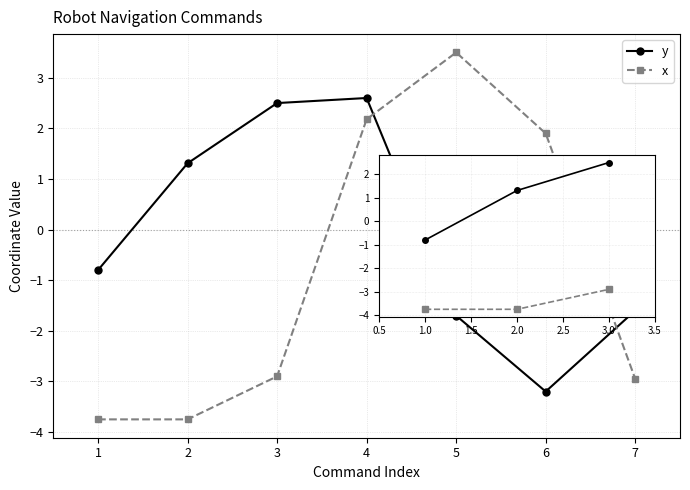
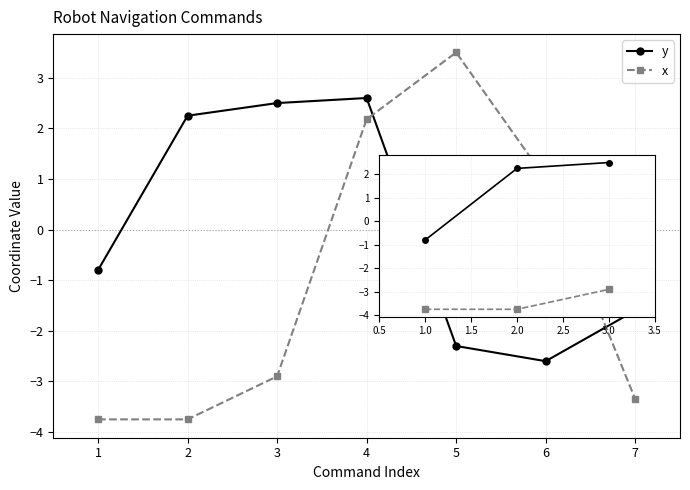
  {
    "y": {
      "1": -0.8,
-     "2": 1.3,
+     "2": 2.3,
      "3": 2.5,
      "4": 2.6,
-     "5": -1.7,
-     "6": -3.2,
+     "5": -2.3,
+     "6": -2.6,
      "7": -1.6
    },
    "x": {
      "1": -3.8,
      "2": -3.8,
      "3": -2.9,
      "4": 2.2,
      "5": 3.5,
-     "6": 1.9,
-     "7": -3.0
+     "6": 1.0,
+     "7": -3.4
    }
  }
